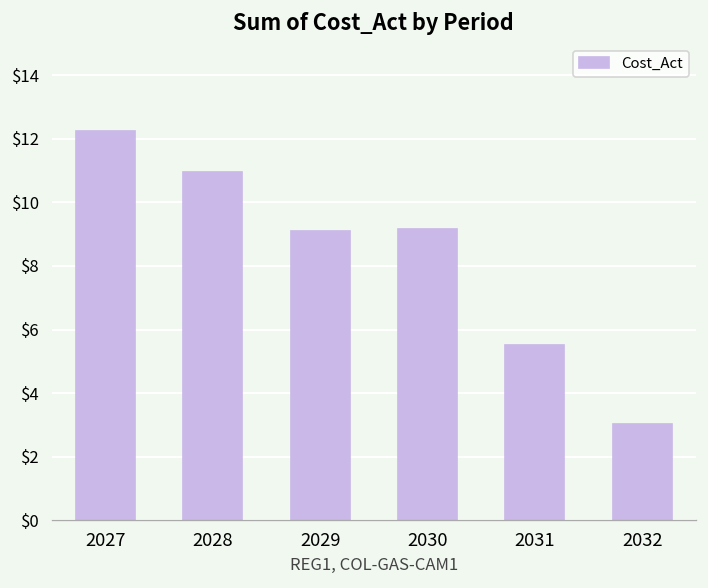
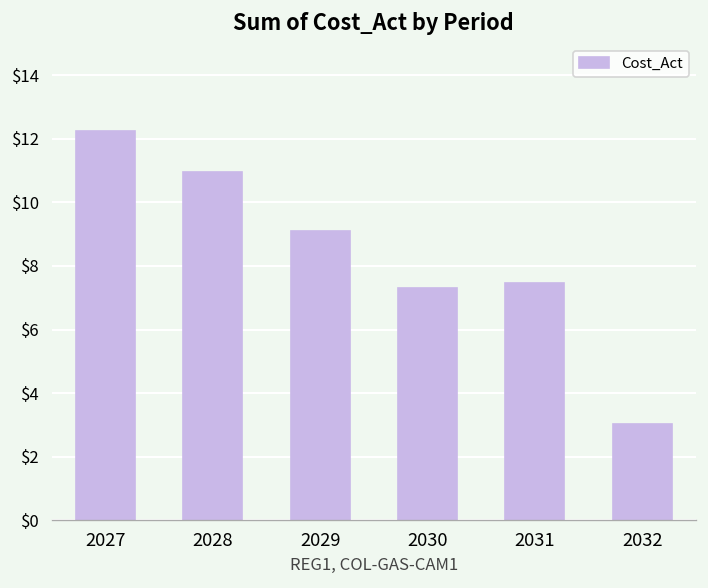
  {
    "2027": "$12.2",
    "2028": "$10.9",
    "2029": "$9.1",
-   "2030": "$9.2",
-   "2031": "$5.5",
+   "2030": "$7.3",
+   "2031": "$7.5",
    "2032": "$3.0"
  }
